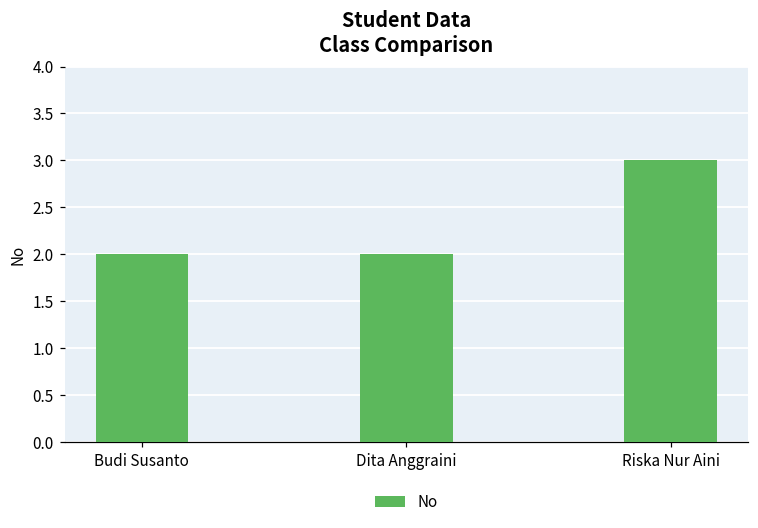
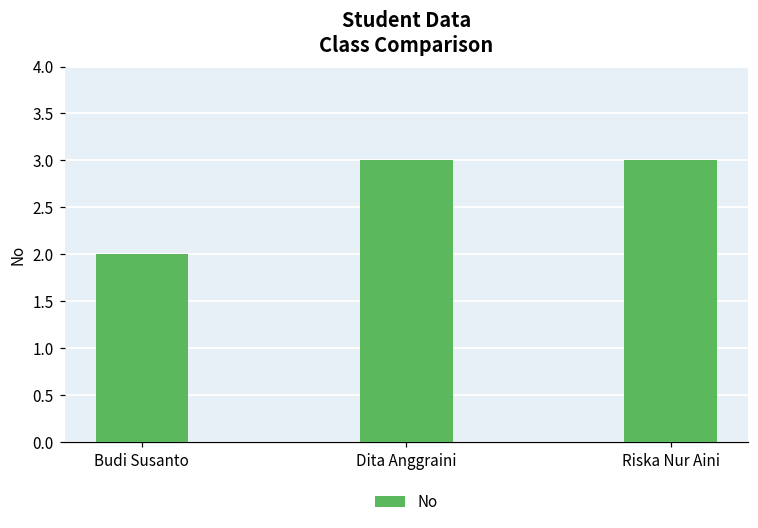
  {
    "Budi Susanto": 2,
-   "Dita Anggraini": 2,
+   "Dita Anggraini": 3,
    "Riska Nur Aini": 3
  }
